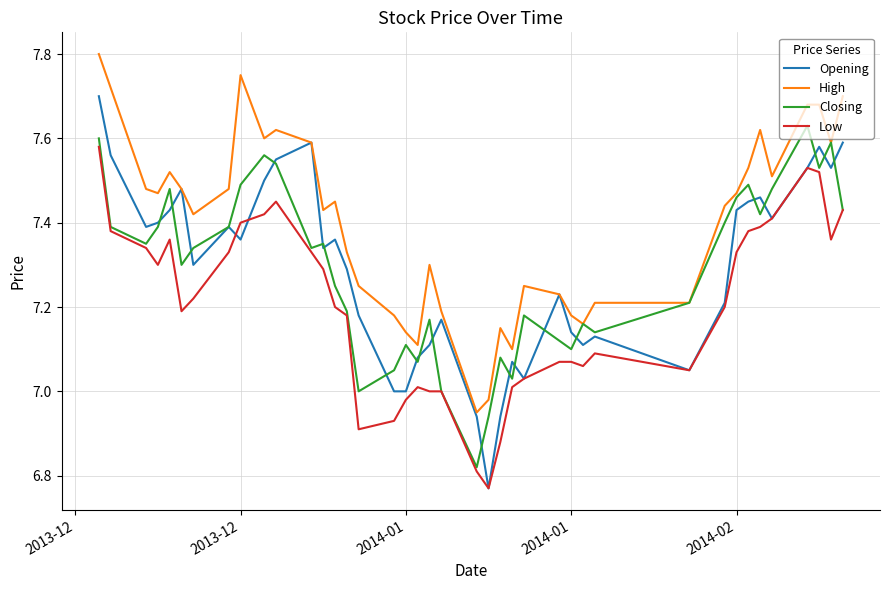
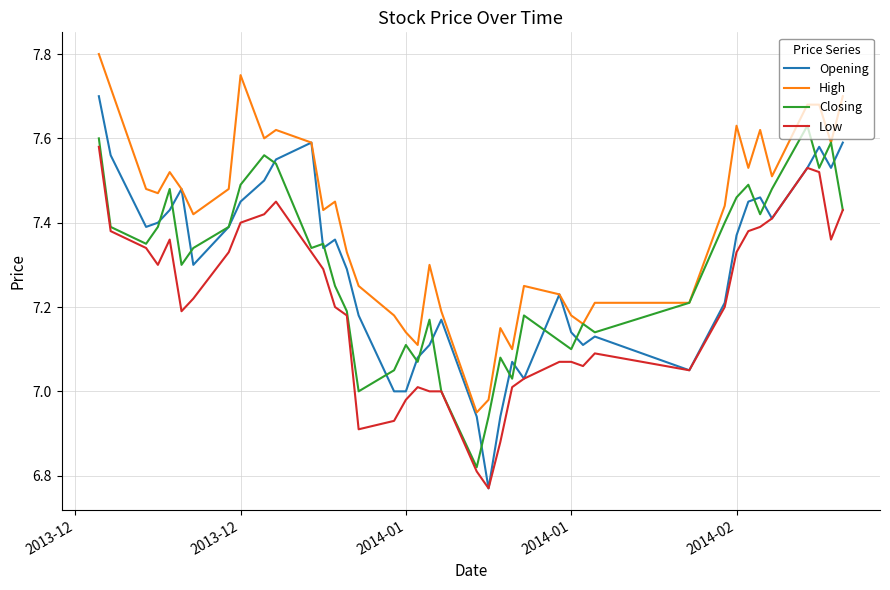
  {
    "Opening": {
-     "2013-12": 7.36,
-     "2014-02": 7.43
+     "2013-12": 7.45,
+     "2014-02": 7.37
    },
    "High": {
      "2013-12": 7.75,
-     "2014-02": 7.47
+     "2014-02": 7.63
    },
    "Closing": {
      "2013-12": 7.49,
      "2014-02": 7.46
    },
    "Low": {
      "2013-12": 7.40,
      "2014-02": 7.33
    }
  }
